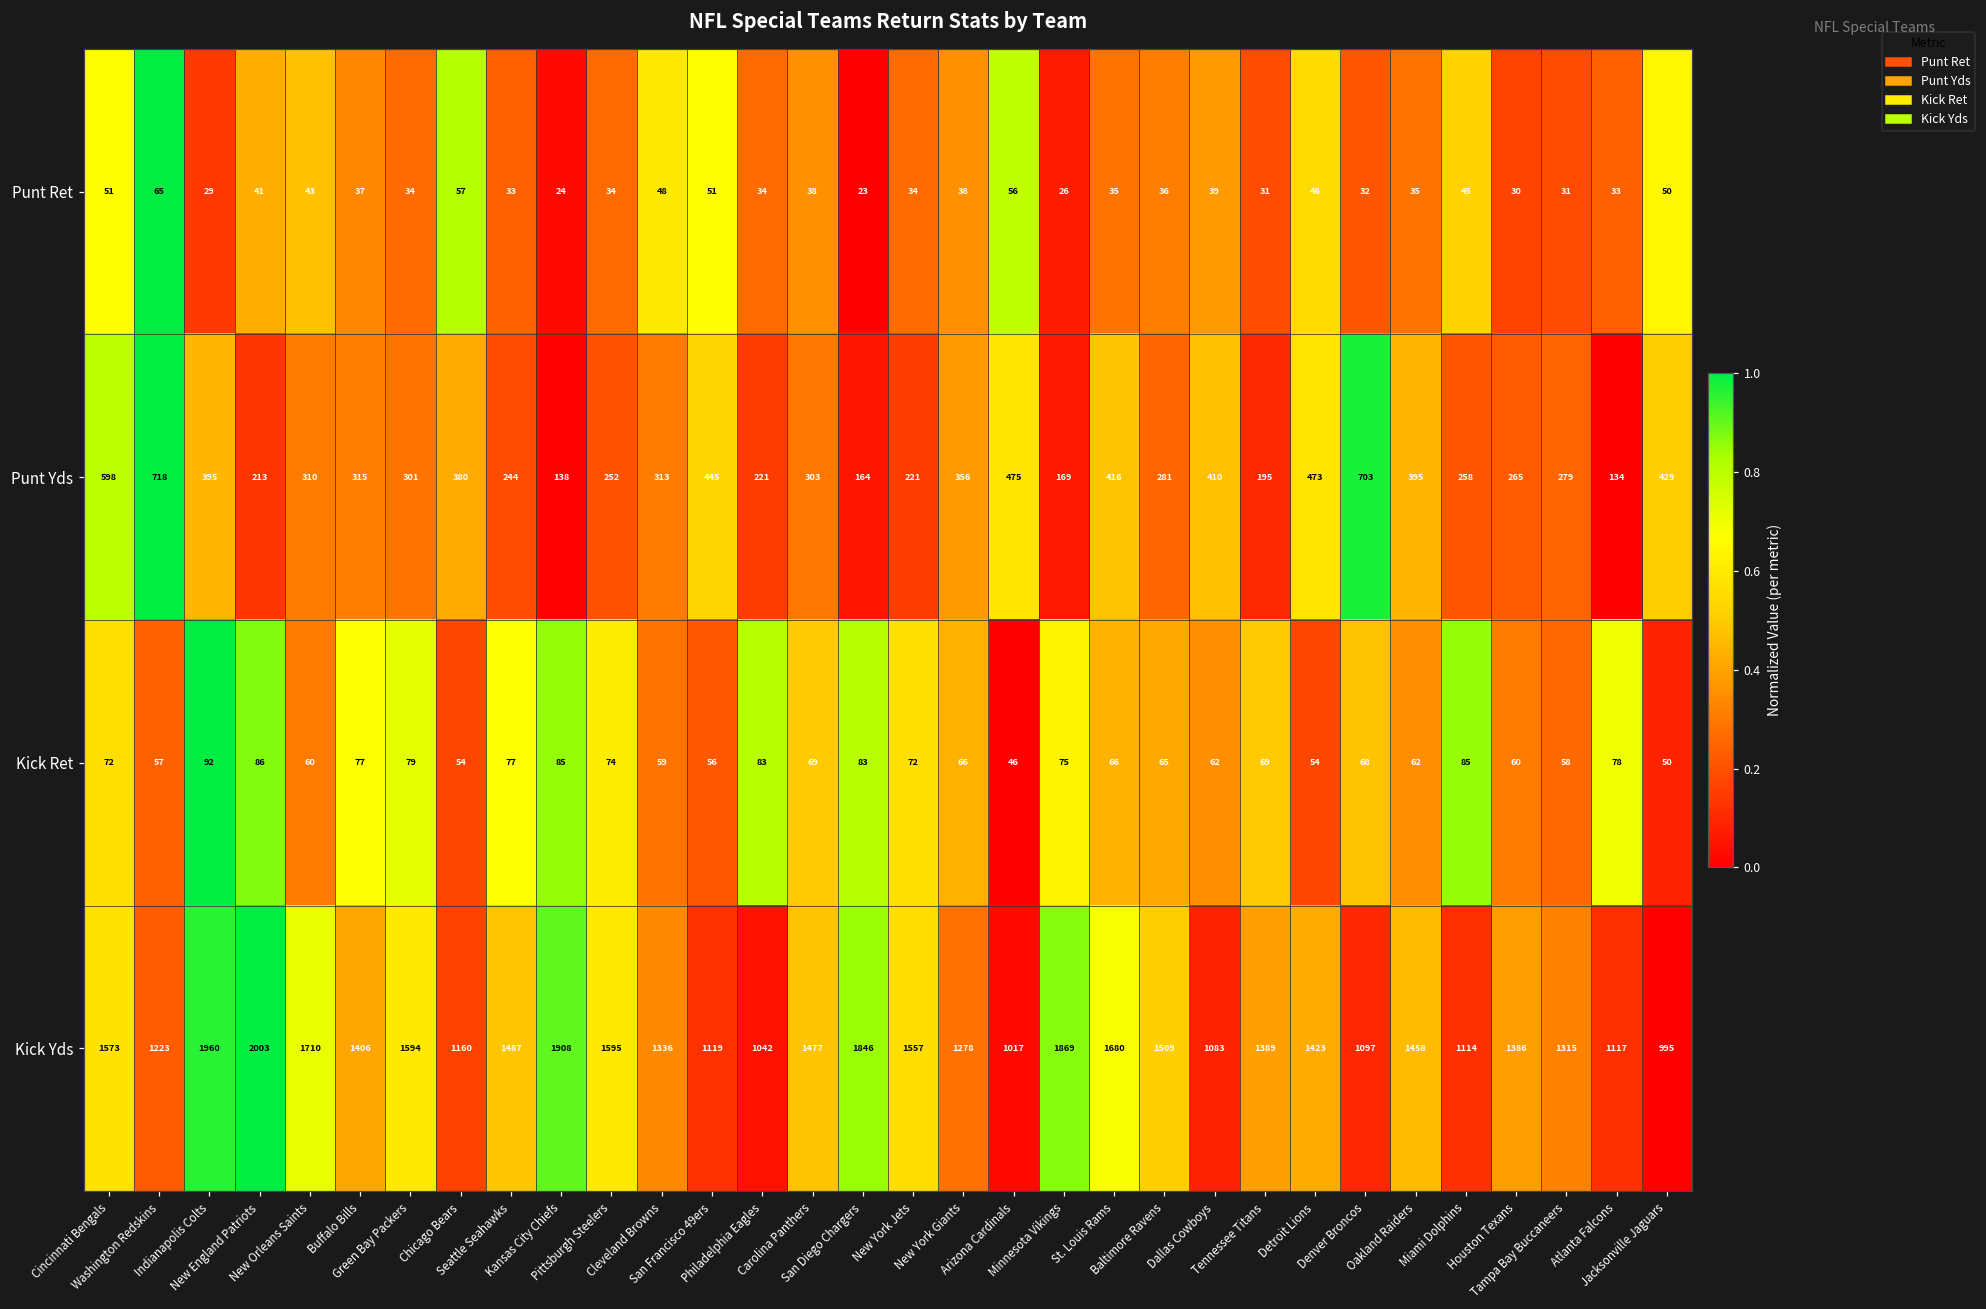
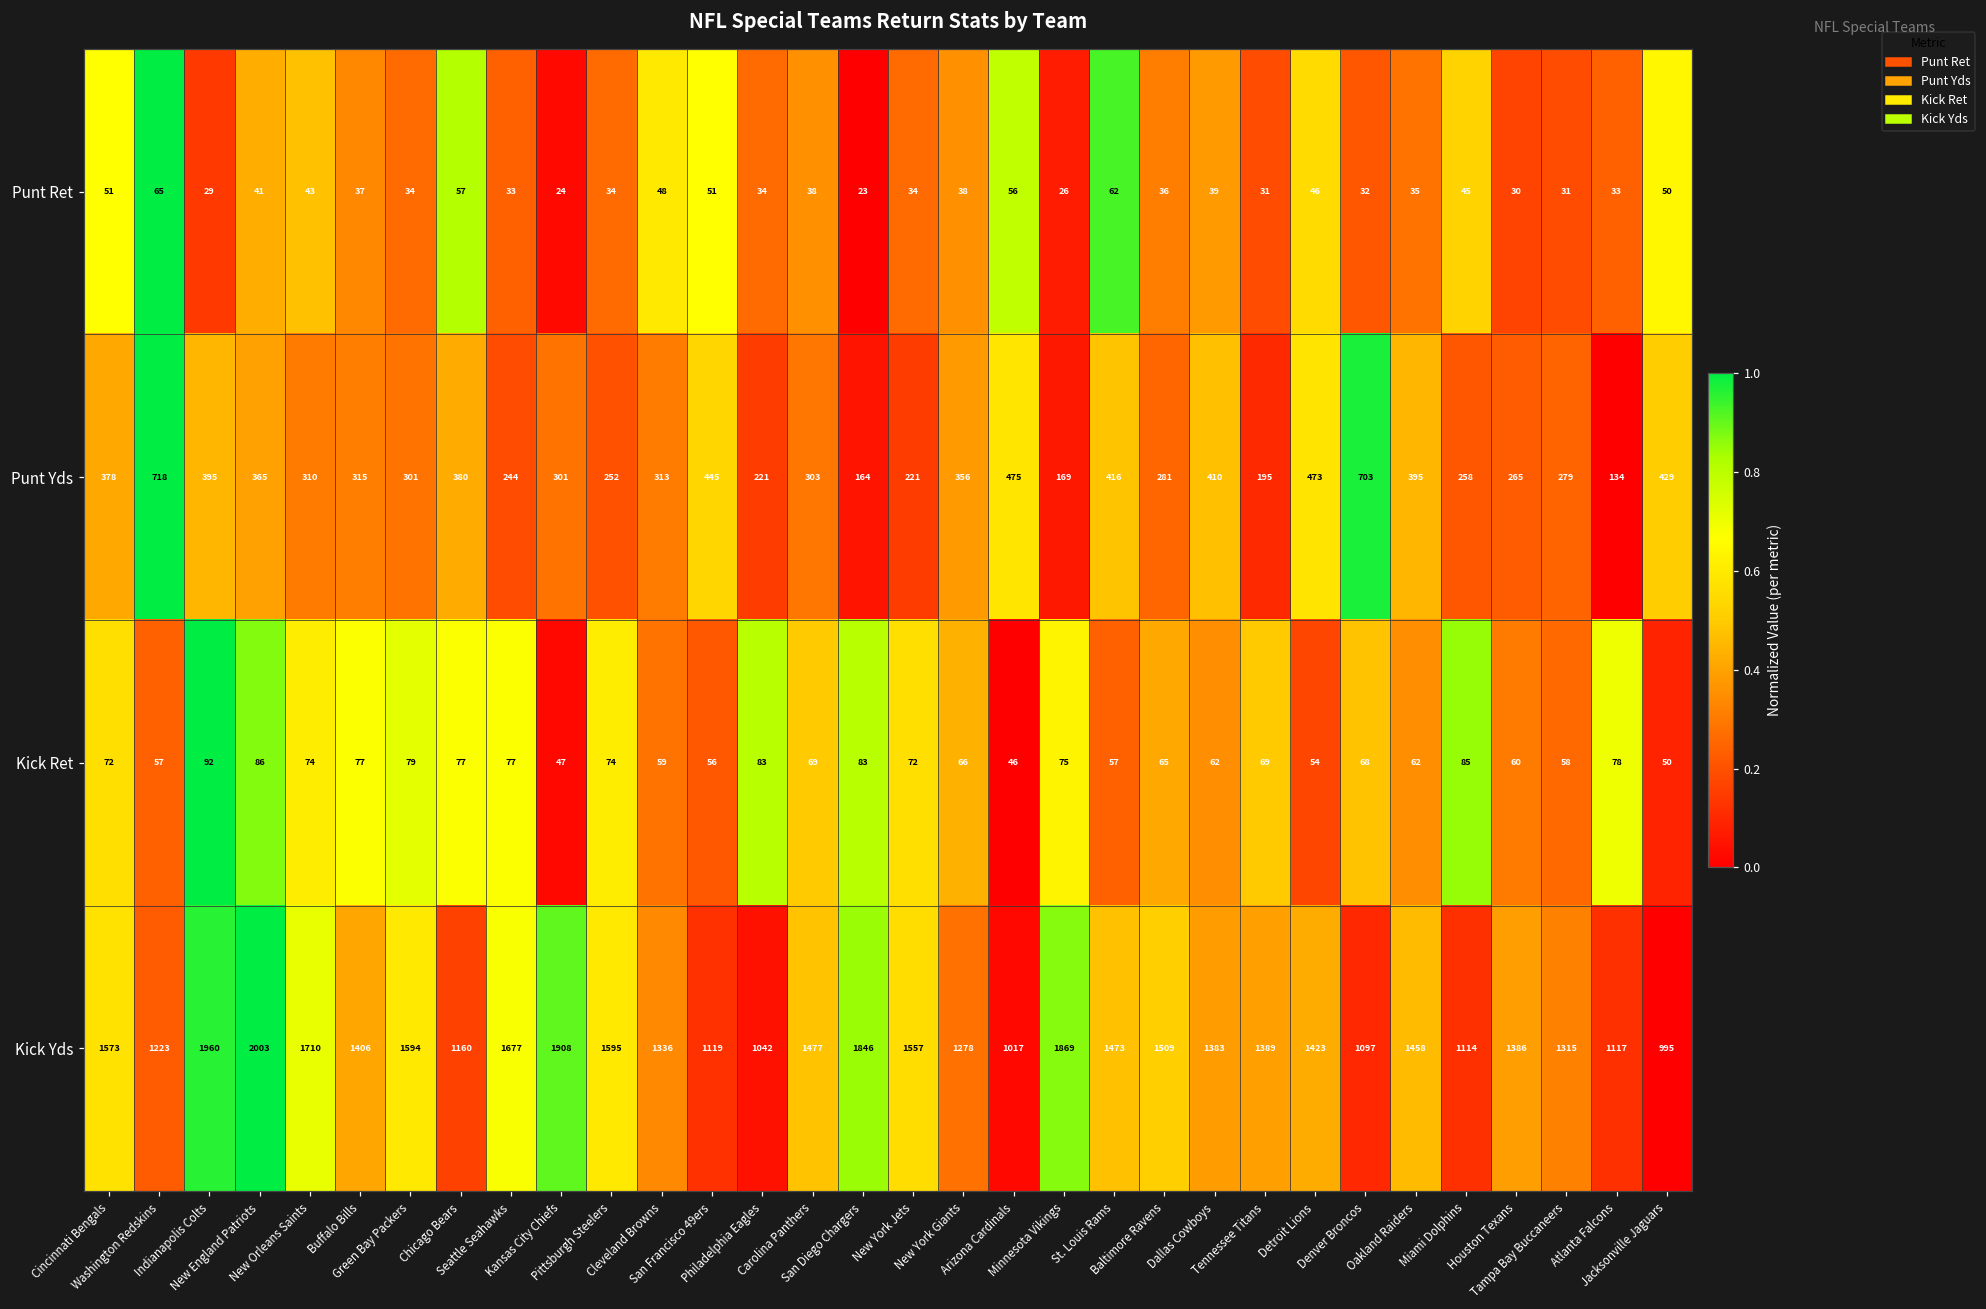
  {
    "Punt Ret": {
      "Cincinnati Bengals": 51,
      "Washington Redskins": 65,
      "Indianapolis Colts": 29,
      "New England Patriots": 41,
      "New Orleans Saints": 43,
      "Buffalo Bills": 37,
      "Green Bay Packers": 34,
      "Chicago Bears": 57,
      "Seattle Seahawks": 33,
      "Kansas City Chiefs": 24,
      "Pittsburgh Steelers": 34,
      "Cleveland Browns": 48,
      "San Francisco 49ers": 51,
      "Philadelphia Eagles": 34,
      "Carolina Panthers": 38,
      "San Diego Chargers": 23,
      "New York Jets": 34,
      "New York Giants": 38,
      "Arizona Cardinals": 56,
      "Minnesota Vikings": 26,
-     "St. Louis Rams": 35,
+     "St. Louis Rams": 62,
      "Baltimore Ravens": 36,
      "Dallas Cowboys": 39,
      "Tennessee Titans": 31,
      "Detroit Lions": 46,
      "Denver Broncos": 32,
      "Oakland Raiders": 35,
      "Miami Dolphins": 45,
      "Houston Texans": 30,
      "Tampa Bay Buccaneers": 31,
      "Atlanta Falcons": 33,
      "Jacksonville Jaguars": 50
    },
    "Punt Yds": {
-     "Cincinnati Bengals": 598,
+     "Cincinnati Bengals": 378,
      "Washington Redskins": 718,
      "Indianapolis Colts": 395,
-     "New England Patriots": 213,
+     "New England Patriots": 365,
      "New Orleans Saints": 310,
      "Buffalo Bills": 315,
      "Green Bay Packers": 301,
      "Chicago Bears": 380,
      "Seattle Seahawks": 244,
-     "Kansas City Chiefs": 138,
+     "Kansas City Chiefs": 301,
      "Pittsburgh Steelers": 252,
      "Cleveland Browns": 313,
      "San Francisco 49ers": 445,
      "Philadelphia Eagles": 221,
      "Carolina Panthers": 303,
      "San Diego Chargers": 164,
      "New York Jets": 221,
      "New York Giants": 356,
      "Arizona Cardinals": 475,
      "Minnesota Vikings": 169,
      "St. Louis Rams": 416,
      "Baltimore Ravens": 281,
      "Dallas Cowboys": 410,
      "Tennessee Titans": 195,
      "Detroit Lions": 473,
      "Denver Broncos": 703,
      "Oakland Raiders": 395,
      "Miami Dolphins": 258,
      "Houston Texans": 265,
      "Tampa Bay Buccaneers": 279,
      "Atlanta Falcons": 134,
      "Jacksonville Jaguars": 429
    },
    "Kick Ret": {
      "Cincinnati Bengals": 72,
      "Washington Redskins": 57,
      "Indianapolis Colts": 92,
      "New England Patriots": 86,
-     "New Orleans Saints": 60,
+     "New Orleans Saints": 74,
      "Buffalo Bills": 77,
      "Green Bay Packers": 79,
-     "Chicago Bears": 54,
+     "Chicago Bears": 77,
      "Seattle Seahawks": 77,
-     "Kansas City Chiefs": 85,
+     "Kansas City Chiefs": 47,
      "Pittsburgh Steelers": 74,
      "Cleveland Browns": 59,
      "San Francisco 49ers": 56,
      "Philadelphia Eagles": 83,
      "Carolina Panthers": 69,
      "San Diego Chargers": 83,
      "New York Jets": 72,
      "New York Giants": 66,
      "Arizona Cardinals": 46,
      "Minnesota Vikings": 75,
-     "St. Louis Rams": 66,
+     "St. Louis Rams": 57,
      "Baltimore Ravens": 65,
      "Dallas Cowboys": 62,
      "Tennessee Titans": 69,
      "Detroit Lions": 54,
      "Denver Broncos": 68,
      "Oakland Raiders": 62,
      "Miami Dolphins": 85,
      "Houston Texans": 60,
      "Tampa Bay Buccaneers": 58,
      "Atlanta Falcons": 78,
      "Jacksonville Jaguars": 50
    },
    "Kick Yds": {
      "Cincinnati Bengals": 1573,
      "Washington Redskins": 1223,
      "Indianapolis Colts": 1960,
      "New England Patriots": 2003,
      "New Orleans Saints": 1710,
      "Buffalo Bills": 1406,
      "Green Bay Packers": 1594,
      "Chicago Bears": 1160,
-     "Seattle Seahawks": 1487,
+     "Seattle Seahawks": 1677,
      "Kansas City Chiefs": 1908,
      "Pittsburgh Steelers": 1595,
      "Cleveland Browns": 1336,
      "San Francisco 49ers": 1119,
      "Philadelphia Eagles": 1042,
      "Carolina Panthers": 1477,
      "San Diego Chargers": 1846,
      "New York Jets": 1557,
      "New York Giants": 1278,
      "Arizona Cardinals": 1017,
      "Minnesota Vikings": 1869,
-     "St. Louis Rams": 1680,
+     "St. Louis Rams": 1473,
      "Baltimore Ravens": 1509,
-     "Dallas Cowboys": 1083,
+     "Dallas Cowboys": 1383,
      "Tennessee Titans": 1389,
      "Detroit Lions": 1423,
      "Denver Broncos": 1097,
      "Oakland Raiders": 1458,
      "Miami Dolphins": 1114,
      "Houston Texans": 1386,
      "Tampa Bay Buccaneers": 1315,
      "Atlanta Falcons": 1117,
      "Jacksonville Jaguars": 995
    }
  }
